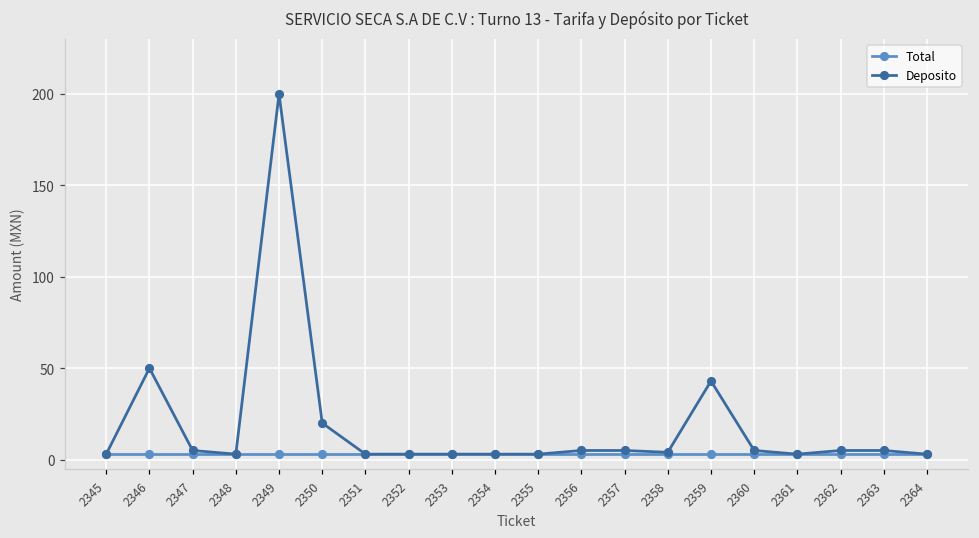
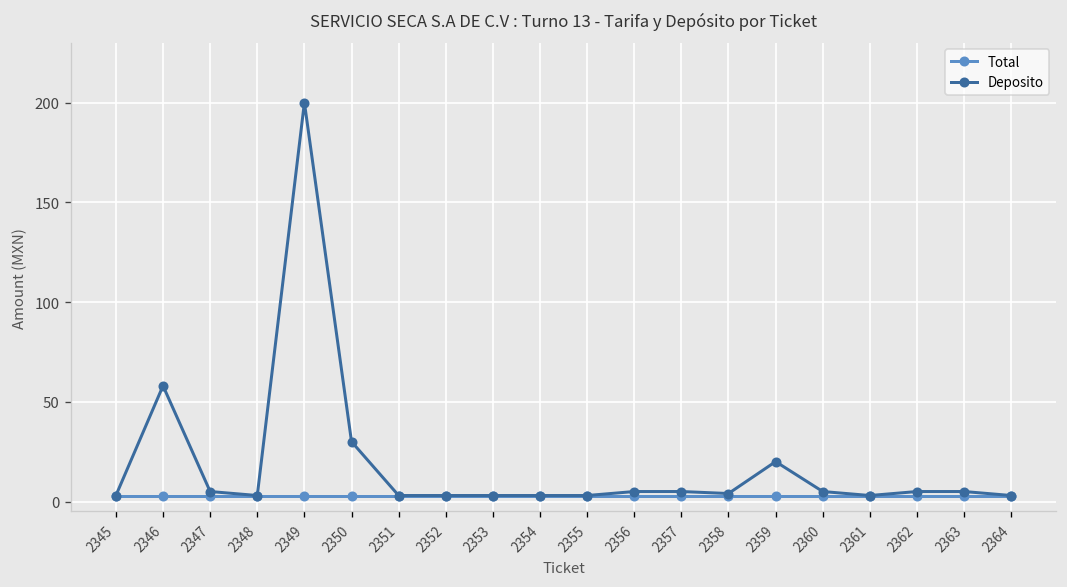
  {
    "Total": {
      "2346": 3,
      "2347": 3,
      "2349": 3,
      "2350": 3,
      "2356": 3,
      "2357": 3,
      "2359": 3,
      "2360": 3,
      "2362": 3,
      "2363": 3
    },
    "Deposito": {
-     "2346": 50,
+     "2346": 58,
      "2347": 5,
      "2349": 200,
-     "2350": 20,
+     "2350": 30,
      "2356": 5,
      "2357": 5,
-     "2359": 43,
+     "2359": 20,
      "2360": 5,
      "2362": 5,
      "2363": 5
    }
  }
